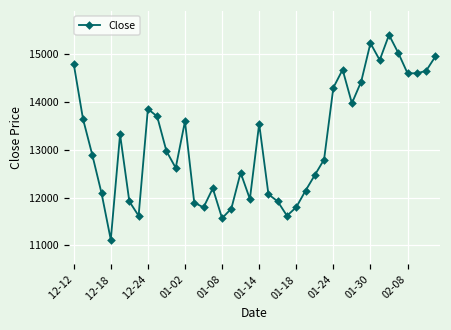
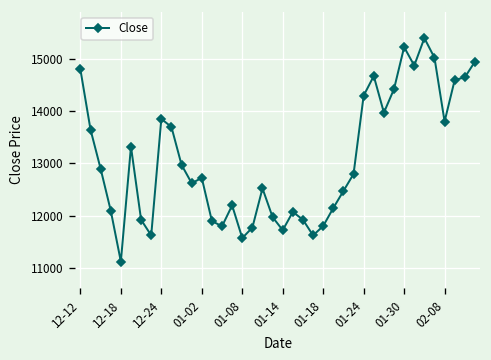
  {
    "12-12": 14800,
    "12-18": 11100,
    "12-24": 13900,
-   "01-02": 13600,
+   "01-02": 12700,
    "01-08": 11600,
-   "01-14": 13500,
+   "01-14": 11700,
    "01-18": 11800,
    "01-24": 14300,
    "01-30": 15200,
-   "02-08": 14600
+   "02-08": 13800
  }
